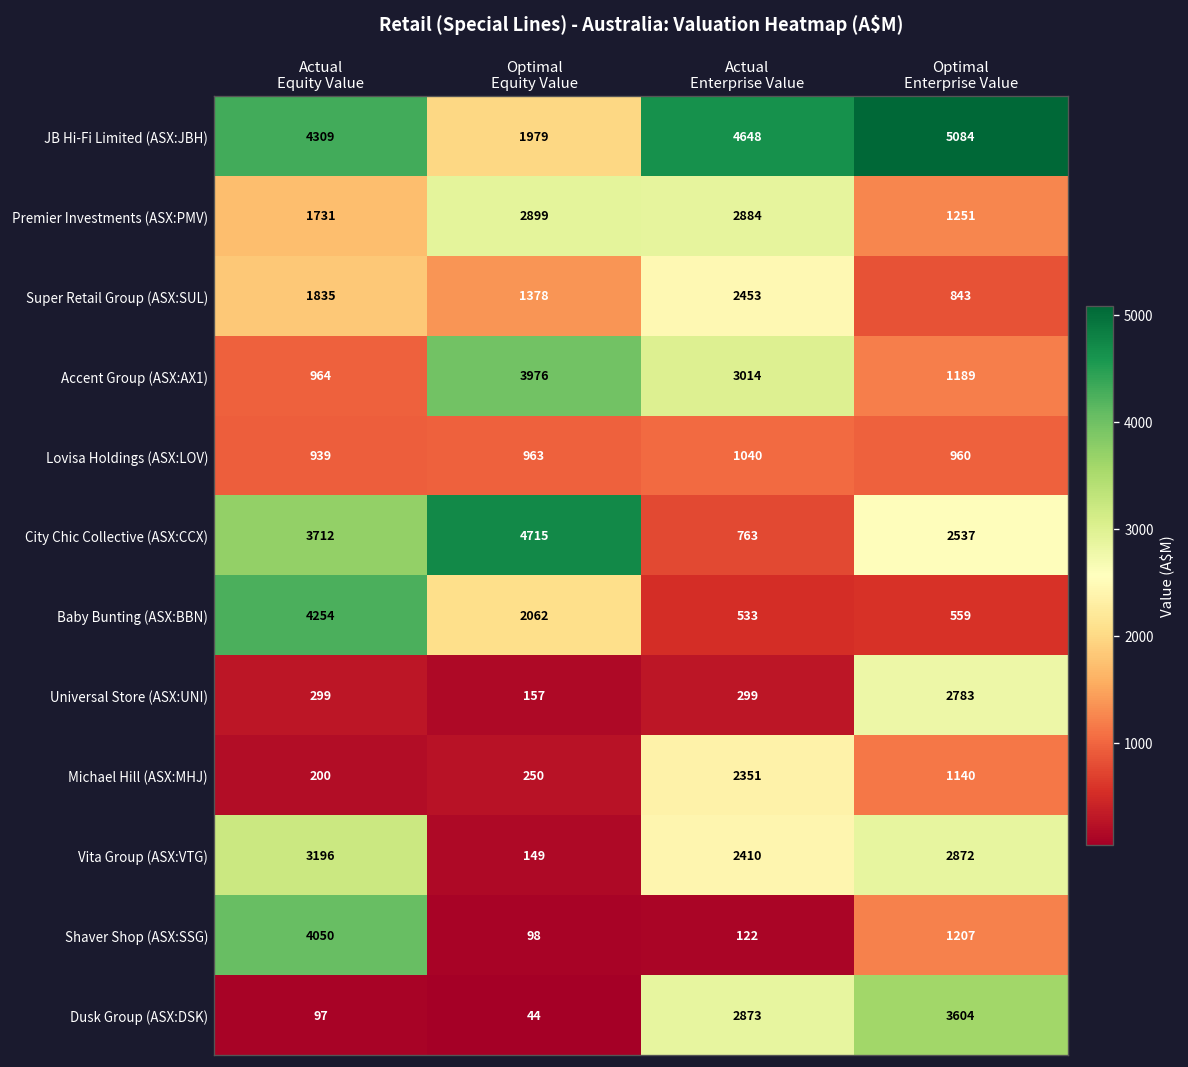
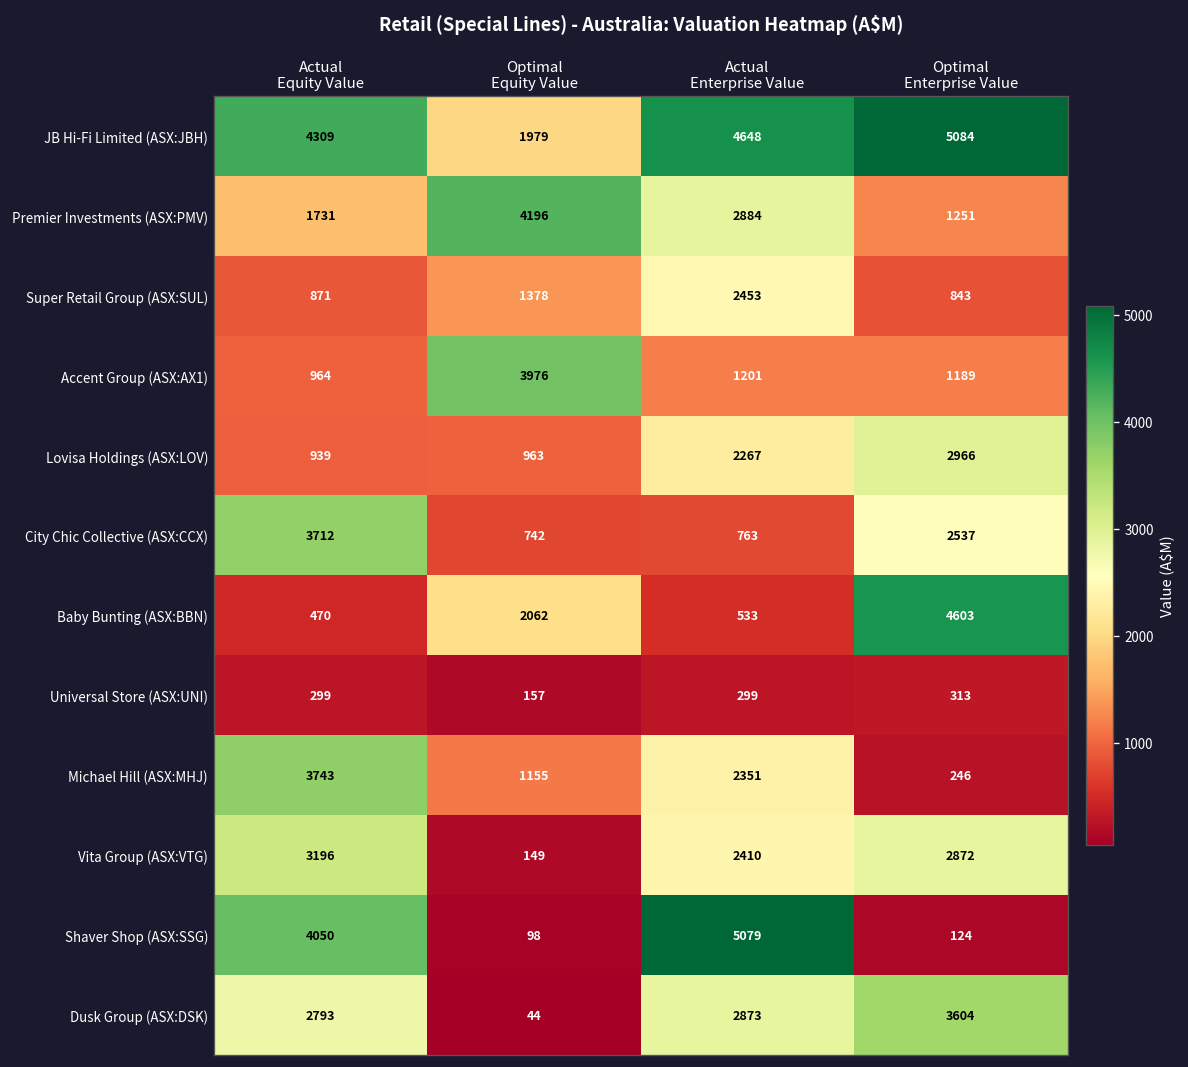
  {
    "JB Hi-Fi Limited (ASX:JBH)": {
      "Actual Equity Value": 4309,
      "Optimal Equity Value": 1979,
      "Actual Enterprise Value": 4648,
      "Optimal Enterprise Value": 5084
    },
    "Premier Investments (ASX:PMV)": {
      "Actual Equity Value": 1731,
-     "Optimal Equity Value": 2899,
+     "Optimal Equity Value": 4196,
      "Actual Enterprise Value": 2884,
      "Optimal Enterprise Value": 1251
    },
    "Super Retail Group (ASX:SUL)": {
-     "Actual Equity Value": 1835,
+     "Actual Equity Value": 871,
      "Optimal Equity Value": 1378,
      "Actual Enterprise Value": 2453,
      "Optimal Enterprise Value": 843
    },
    "Accent Group (ASX:AX1)": {
      "Actual Equity Value": 964,
      "Optimal Equity Value": 3976,
-     "Actual Enterprise Value": 3014,
+     "Actual Enterprise Value": 1201,
      "Optimal Enterprise Value": 1189
    },
    "Lovisa Holdings (ASX:LOV)": {
      "Actual Equity Value": 939,
      "Optimal Equity Value": 963,
-     "Actual Enterprise Value": 1040,
-     "Optimal Enterprise Value": 960
+     "Actual Enterprise Value": 2267,
+     "Optimal Enterprise Value": 2966
    },
    "City Chic Collective (ASX:CCX)": {
      "Actual Equity Value": 3712,
-     "Optimal Equity Value": 4715,
+     "Optimal Equity Value": 742,
      "Actual Enterprise Value": 763,
      "Optimal Enterprise Value": 2537
    },
    "Baby Bunting (ASX:BBN)": {
-     "Actual Equity Value": 4254,
+     "Actual Equity Value": 470,
      "Optimal Equity Value": 2062,
      "Actual Enterprise Value": 533,
-     "Optimal Enterprise Value": 559
+     "Optimal Enterprise Value": 4603
    },
    "Universal Store (ASX:UNI)": {
      "Actual Equity Value": 299,
      "Optimal Equity Value": 157,
      "Actual Enterprise Value": 299,
-     "Optimal Enterprise Value": 2783
+     "Optimal Enterprise Value": 313
    },
    "Michael Hill (ASX:MHJ)": {
-     "Actual Equity Value": 200,
-     "Optimal Equity Value": 250,
+     "Actual Equity Value": 3743,
+     "Optimal Equity Value": 1155,
      "Actual Enterprise Value": 2351,
-     "Optimal Enterprise Value": 1140
+     "Optimal Enterprise Value": 246
    },
    "Vita Group (ASX:VTG)": {
      "Actual Equity Value": 3196,
      "Optimal Equity Value": 149,
      "Actual Enterprise Value": 2410,
      "Optimal Enterprise Value": 2872
    },
    "Shaver Shop (ASX:SSG)": {
      "Actual Equity Value": 4050,
      "Optimal Equity Value": 98,
-     "Actual Enterprise Value": 122,
-     "Optimal Enterprise Value": 1207
+     "Actual Enterprise Value": 5079,
+     "Optimal Enterprise Value": 124
    },
    "Dusk Group (ASX:DSK)": {
-     "Actual Equity Value": 97,
+     "Actual Equity Value": 2793,
      "Optimal Equity Value": 44,
      "Actual Enterprise Value": 2873,
      "Optimal Enterprise Value": 3604
    }
  }
